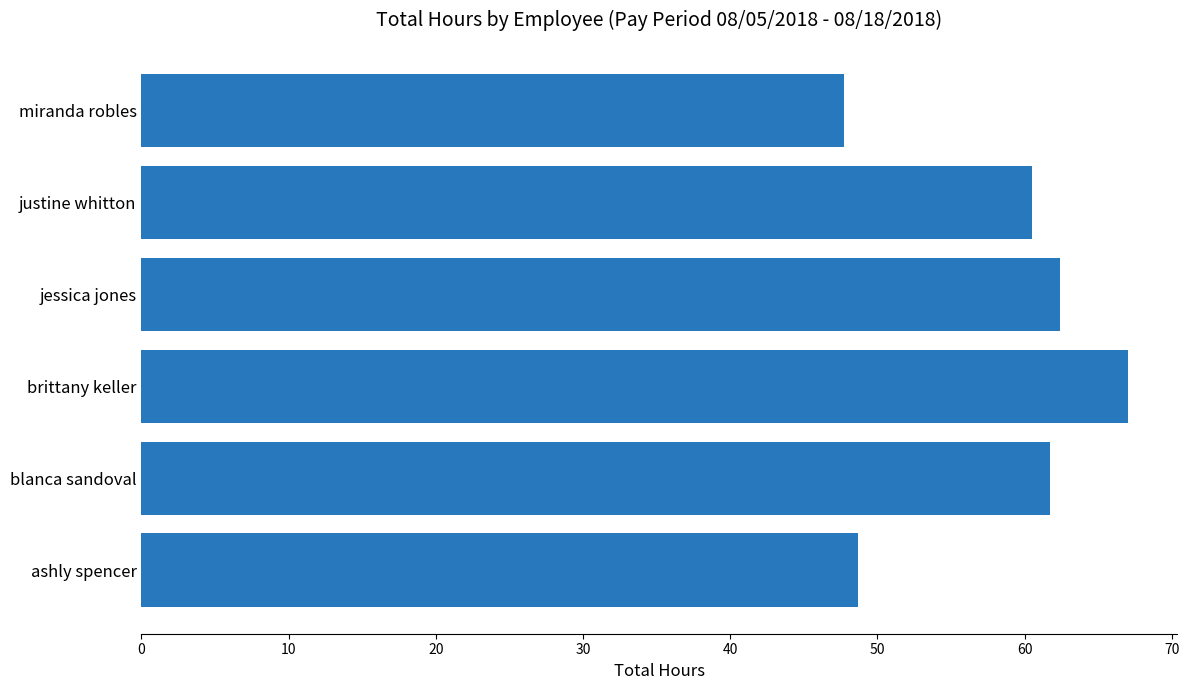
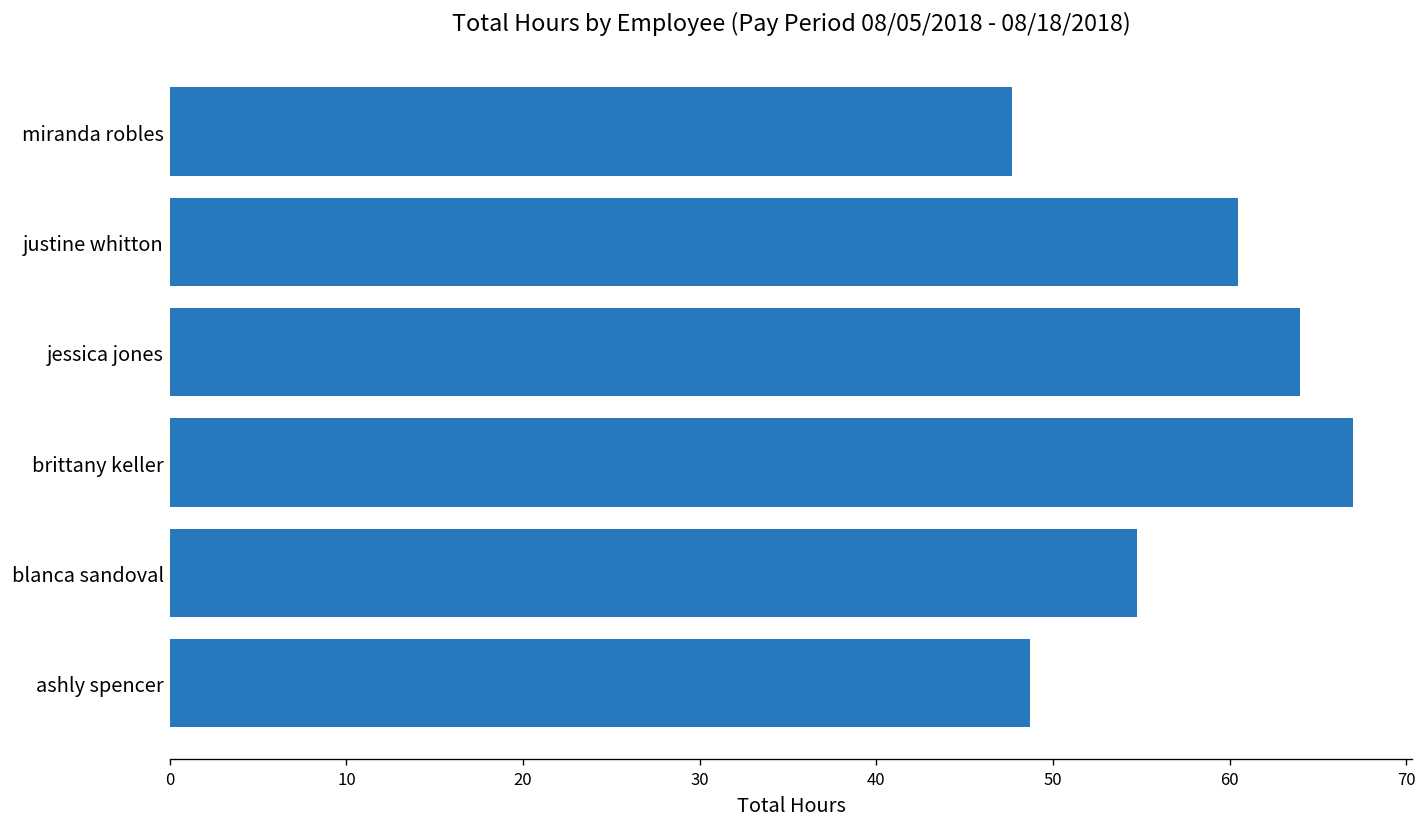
  {
    "miranda robles": 47.7,
    "justine whitton": 60.5,
-   "jessica jones": 62.4,
+   "jessica jones": 64.0,
    "brittany keller": 67.0,
-   "blanca sandoval": 61.7,
+   "blanca sandoval": 54.8,
    "ashly spencer": 48.7
  }
